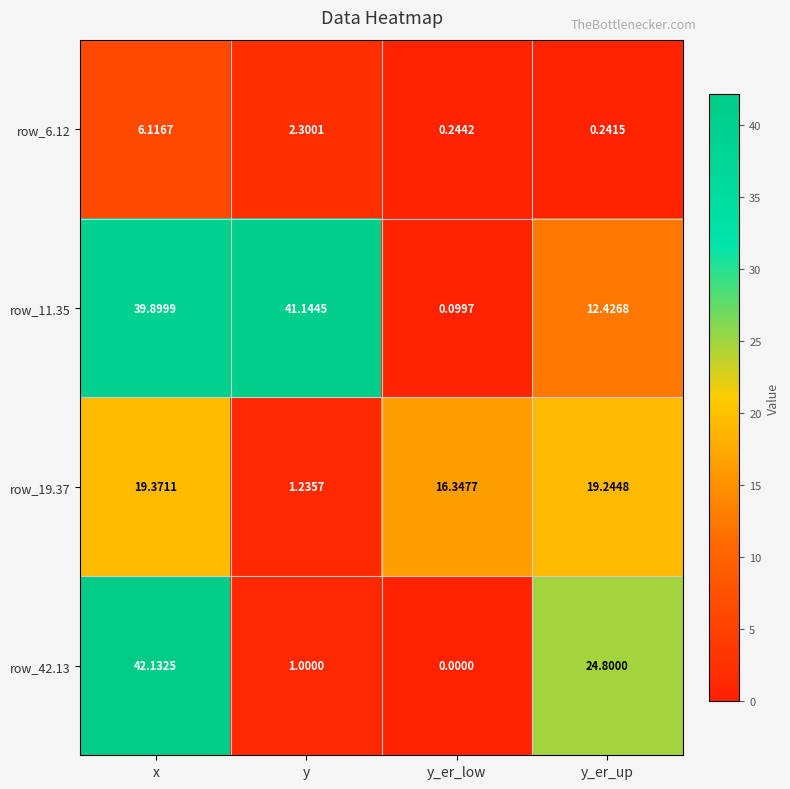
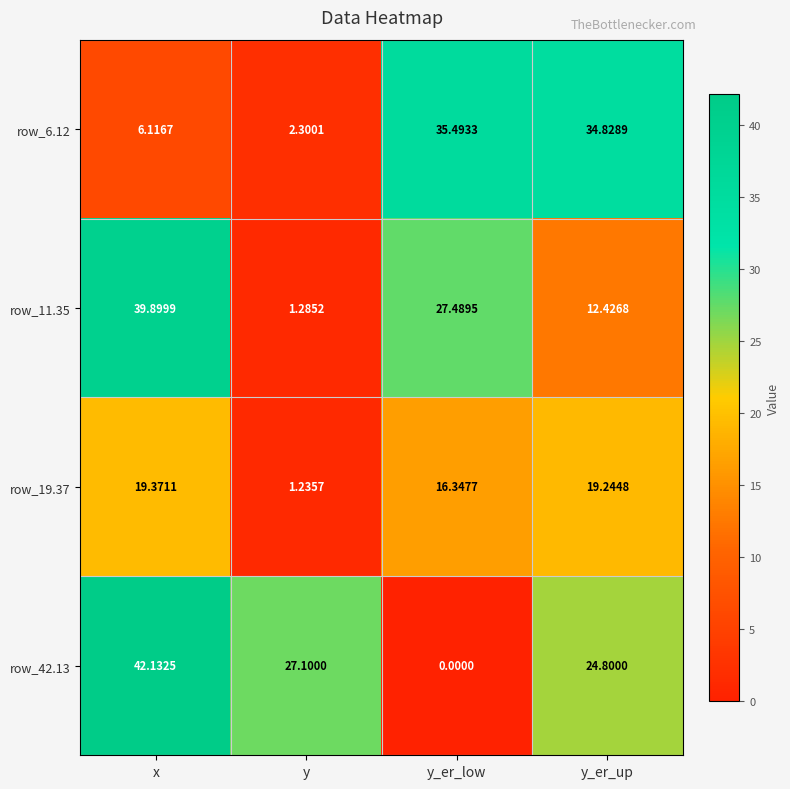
  {
    "row_6.12": {
      "x": 6.1167,
      "y": 2.3001,
-     "y_er_low": 0.2442,
-     "y_er_up": 0.2415
+     "y_er_low": 35.4933,
+     "y_er_up": 34.8289
    },
    "row_11.35": {
      "x": 39.8999,
-     "y": 41.1445,
-     "y_er_low": 0.0997,
+     "y": 1.2852,
+     "y_er_low": 27.4895,
      "y_er_up": 12.4268
    },
    "row_19.37": {
      "x": 19.3711,
      "y": 1.2357,
      "y_er_low": 16.3477,
      "y_er_up": 19.2448
    },
    "row_42.13": {
      "x": 42.1325,
-     "y": 1.0000,
+     "y": 27.1000,
      "y_er_low": 0.0000,
      "y_er_up": 24.8000
    }
  }
